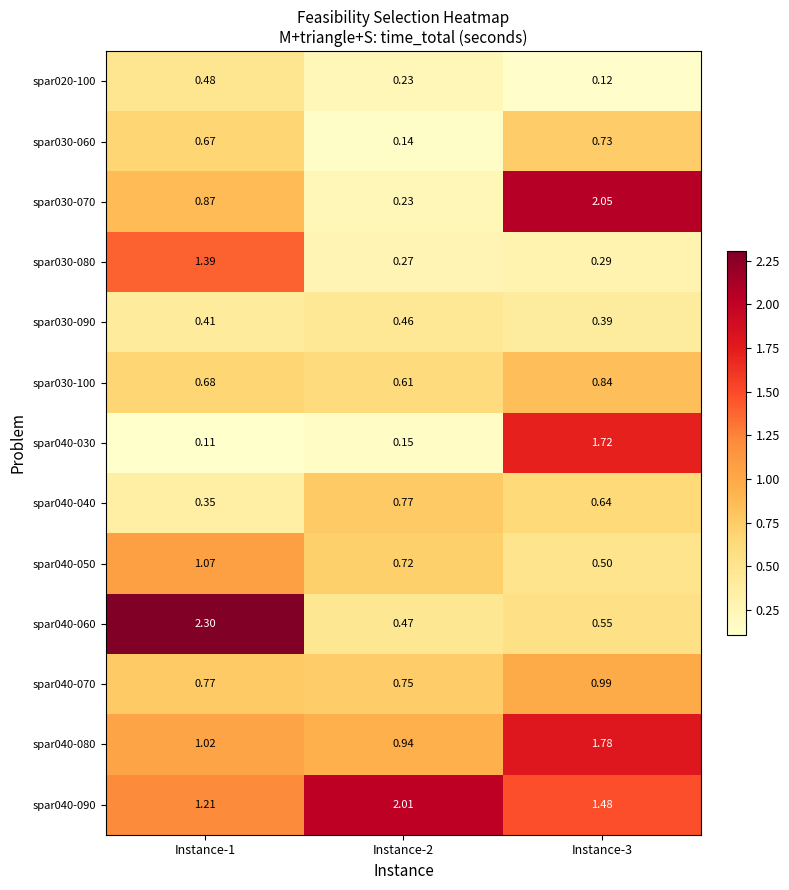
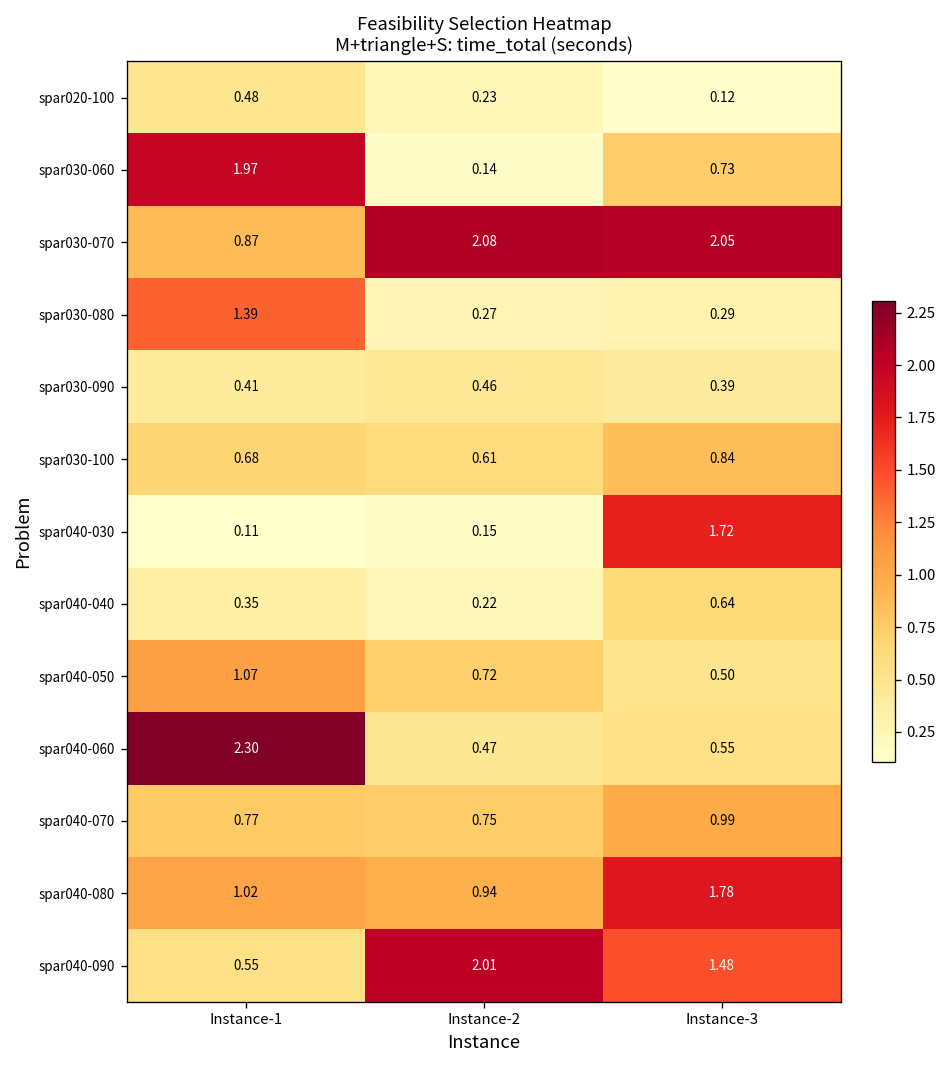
  {
    "spar020-100": {
      "Instance-1": 0.48,
      "Instance-2": 0.23,
      "Instance-3": 0.12
    },
    "spar030-060": {
-     "Instance-1": 0.67,
+     "Instance-1": 1.97,
      "Instance-2": 0.14,
      "Instance-3": 0.73
    },
    "spar030-070": {
      "Instance-1": 0.87,
-     "Instance-2": 0.23,
+     "Instance-2": 2.08,
      "Instance-3": 2.05
    },
    "spar030-080": {
      "Instance-1": 1.39,
      "Instance-2": 0.27,
      "Instance-3": 0.29
    },
    "spar030-090": {
      "Instance-1": 0.41,
      "Instance-2": 0.46,
      "Instance-3": 0.39
    },
    "spar030-100": {
      "Instance-1": 0.68,
      "Instance-2": 0.61,
      "Instance-3": 0.84
    },
    "spar040-030": {
      "Instance-1": 0.11,
      "Instance-2": 0.15,
      "Instance-3": 1.72
    },
    "spar040-040": {
      "Instance-1": 0.35,
-     "Instance-2": 0.77,
+     "Instance-2": 0.22,
      "Instance-3": 0.64
    },
    "spar040-050": {
      "Instance-1": 1.07,
      "Instance-2": 0.72,
      "Instance-3": 0.50
    },
    "spar040-060": {
      "Instance-1": 2.30,
      "Instance-2": 0.47,
      "Instance-3": 0.55
    },
    "spar040-070": {
      "Instance-1": 0.77,
      "Instance-2": 0.75,
      "Instance-3": 0.99
    },
    "spar040-080": {
      "Instance-1": 1.02,
      "Instance-2": 0.94,
      "Instance-3": 1.78
    },
    "spar040-090": {
-     "Instance-1": 1.21,
+     "Instance-1": 0.55,
      "Instance-2": 2.01,
      "Instance-3": 1.48
    }
  }
